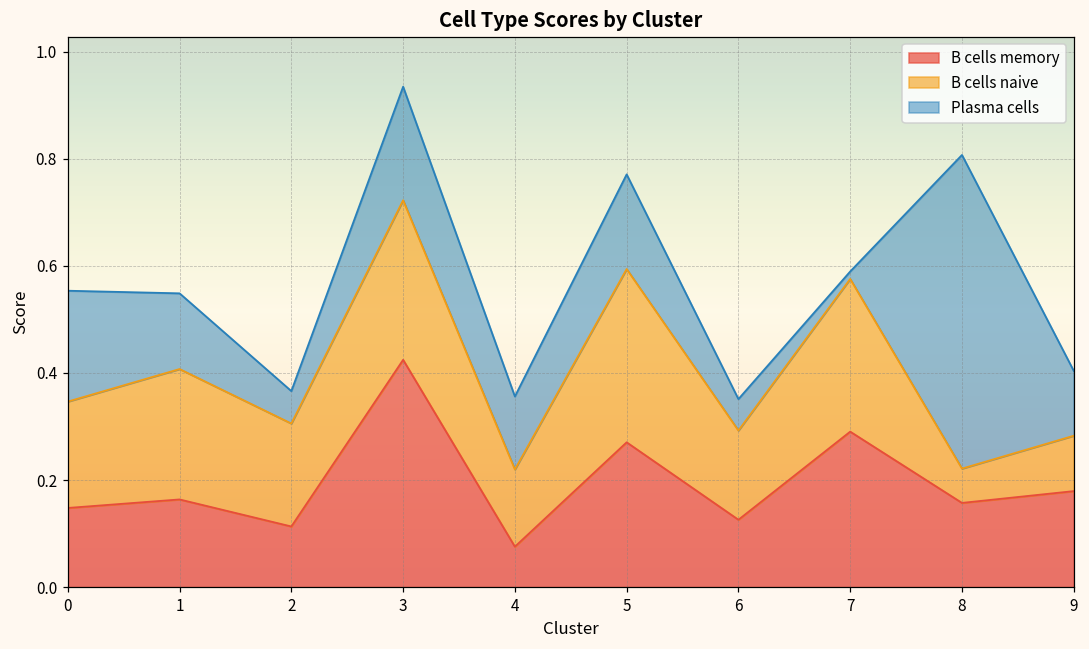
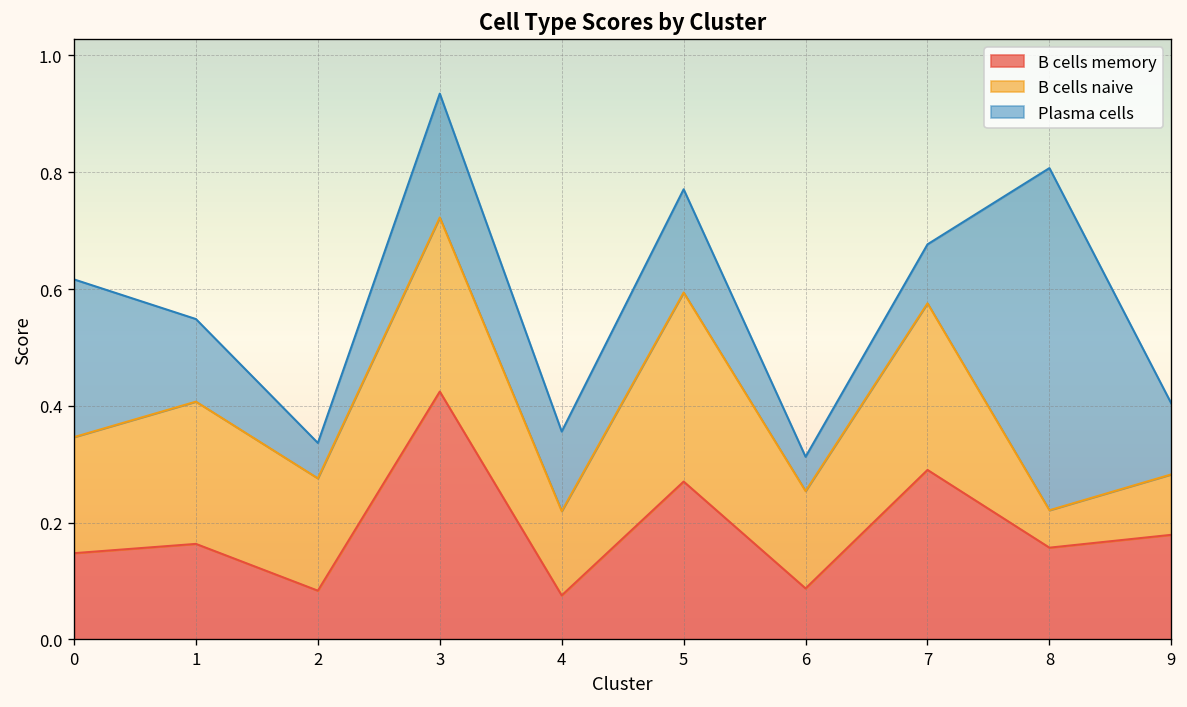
  {
    "B cells memory": {
      "0": 0.15,
      "1": 0.16,
-     "2": 0.11,
+     "2": 0.08,
      "3": 0.42,
      "4": 0.08,
      "5": 0.27,
-     "6": 0.13,
+     "6": 0.09,
      "7": 0.29,
      "8": 0.16,
      "9": 0.18
    },
    "B cells naive": {
      "0": 0.20,
      "1": 0.24,
      "2": 0.19,
      "3": 0.30,
      "4": 0.14,
      "5": 0.32,
      "6": 0.17,
      "7": 0.29,
      "8": 0.06,
      "9": 0.10
    },
    "Plasma cells": {
-     "0": 0.21,
+     "0": 0.27,
      "1": 0.14,
      "2": 0.06,
      "3": 0.21,
      "4": 0.14,
      "5": 0.18,
      "6": 0.06,
-     "7": 0.01,
+     "7": 0.10,
      "8": 0.59,
      "9": 0.12
    }
  }
